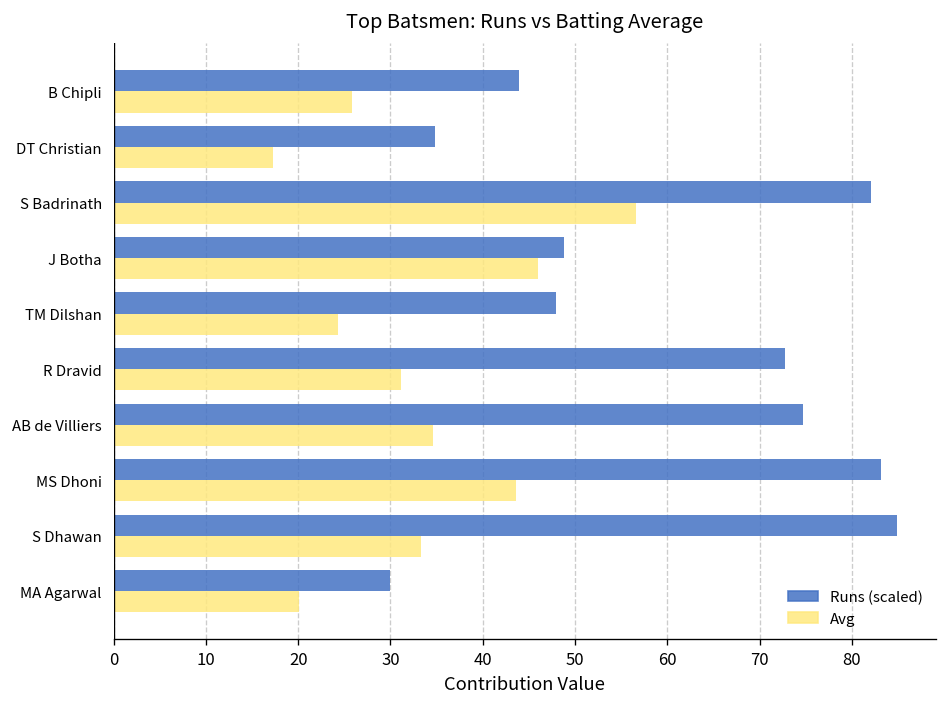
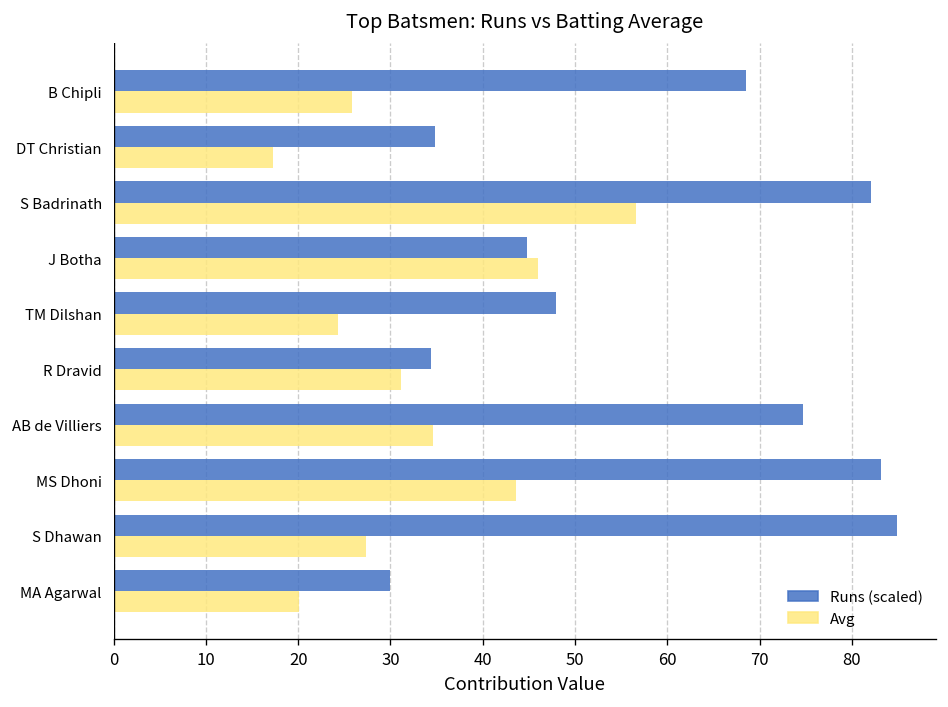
  {
    "Runs (scaled)": {
-     "B Chipli": 44,
+     "B Chipli": 69,
      "DT Christian": 35,
      "S Badrinath": 82,
-     "J Botha": 49,
+     "J Botha": 45,
      "TM Dilshan": 48,
-     "R Dravid": 73,
+     "R Dravid": 34,
      "AB de Villiers": 75,
      "MS Dhoni": 83,
      "S Dhawan": 85,
      "MA Agarwal": 30
    },
    "Avg": {
      "B Chipli": 26,
      "DT Christian": 17,
      "S Badrinath": 57,
      "J Botha": 46,
      "TM Dilshan": 24,
      "R Dravid": 31,
      "AB de Villiers": 35,
      "MS Dhoni": 44,
-     "S Dhawan": 33,
+     "S Dhawan": 27,
      "MA Agarwal": 20
    }
  }
